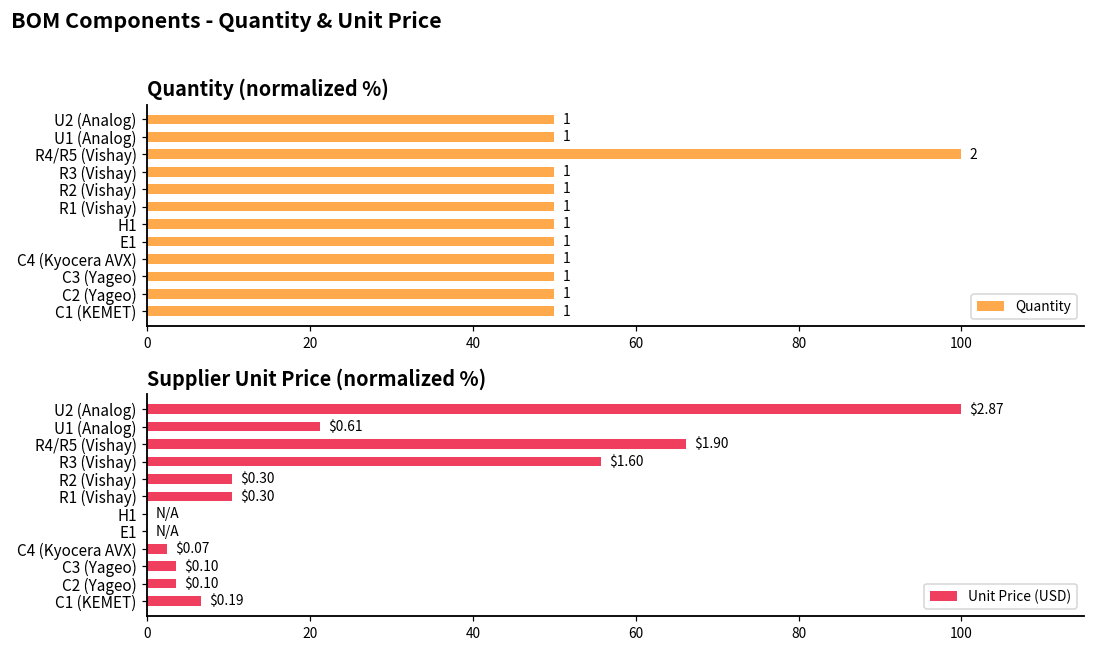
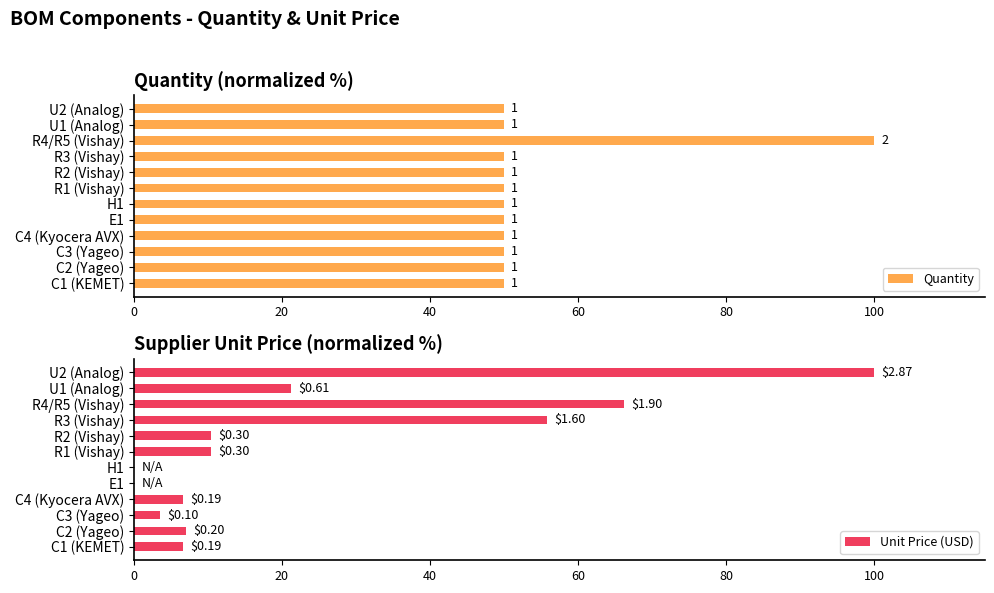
  {
    "Supplier Unit Price (normalized %)": {
-     "C4 (Kyocera AVX)": "$0.07",
-     "C2 (Yageo)": "$0.10"
+     "C4 (Kyocera AVX)": "$0.19",
+     "C2 (Yageo)": "$0.20"
    }
  }
